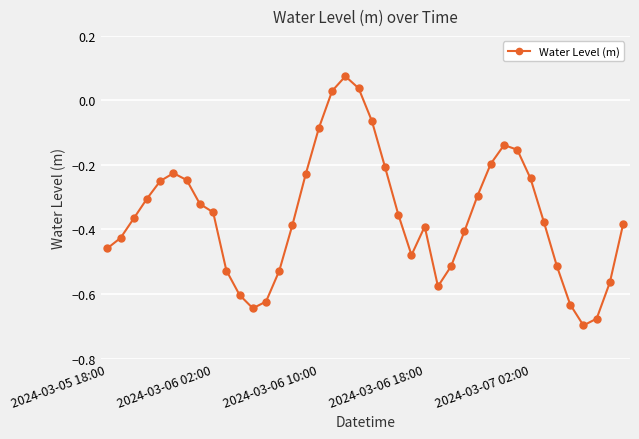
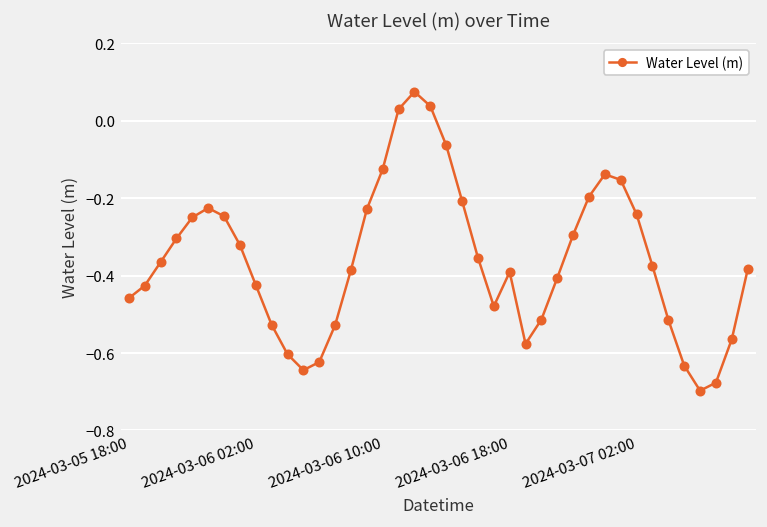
  {
    "2024-03-05 18:00": -0.46,
-   "2024-03-06 02:00": -0.35,
-   "2024-03-06 10:00": -0.09,
+   "2024-03-06 02:00": -0.42,
+   "2024-03-06 10:00": -0.13,
    "2024-03-06 18:00": -0.39,
    "2024-03-07 02:00": -0.24
  }
